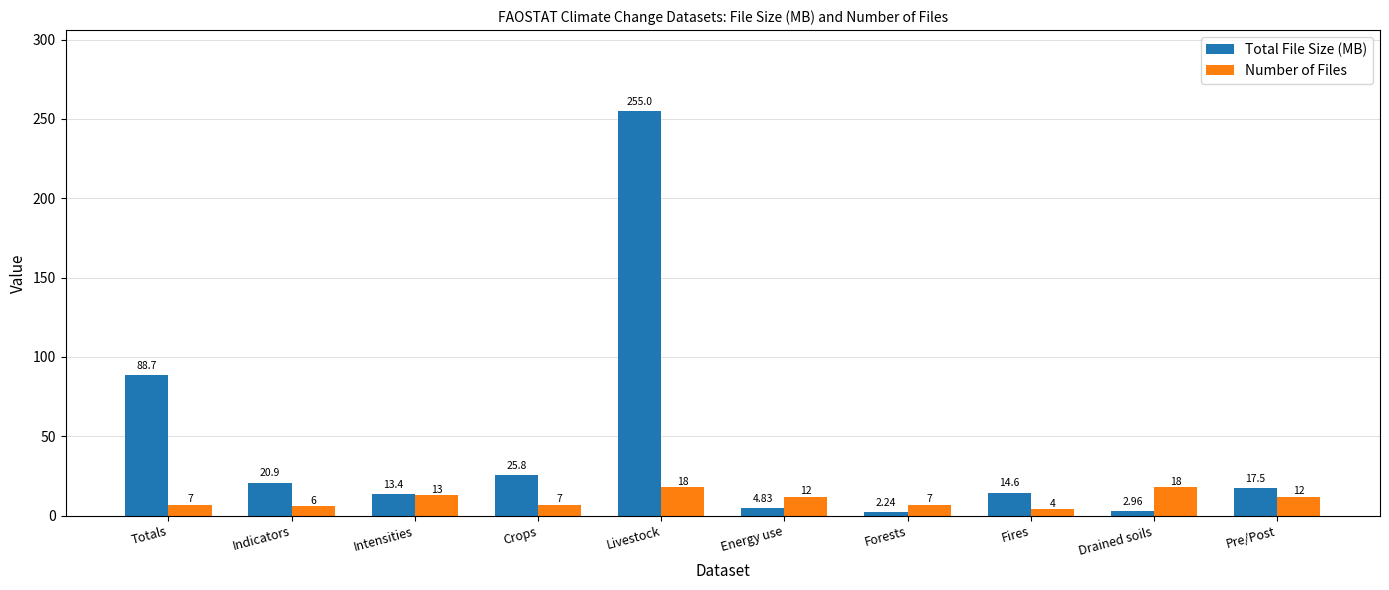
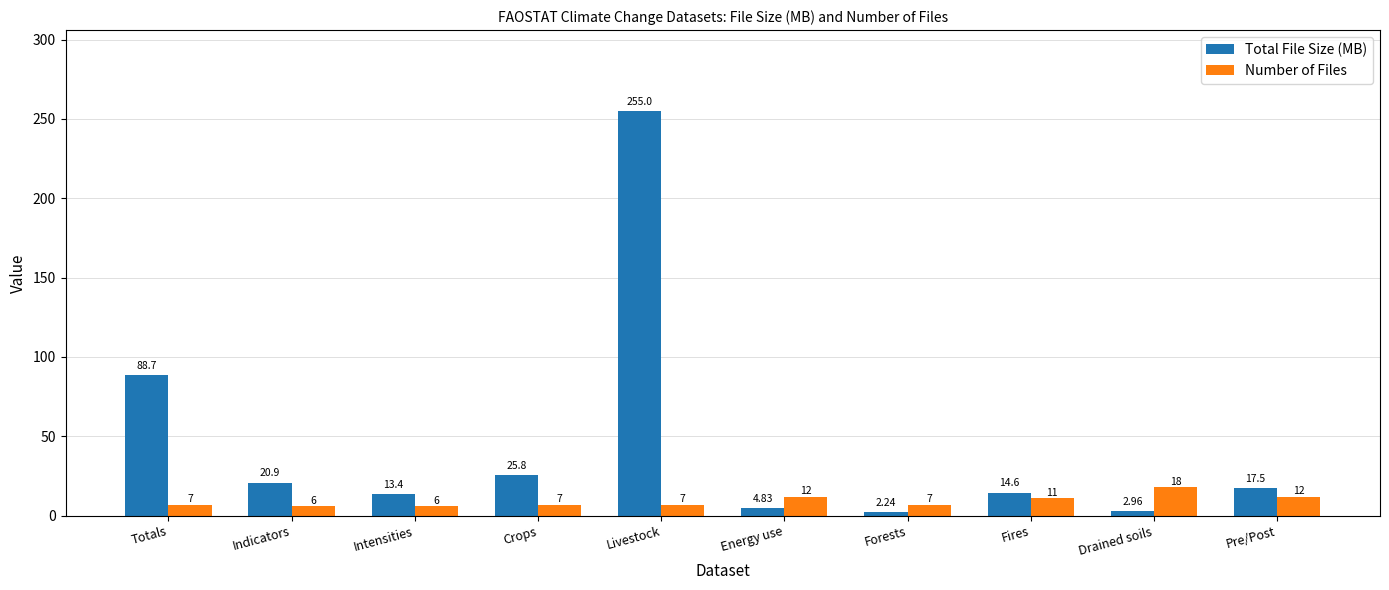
  {
    "Total File Size (MB)": {
      "Totals": 88.7,
      "Indicators": 20.9,
      "Intensities": 13.4,
      "Crops": 25.8,
      "Livestock": 255.0,
      "Energy use": 4.83,
      "Forests": 2.24,
      "Fires": 14.6,
      "Drained soils": 2.96,
      "Pre/Post": 17.5
    },
    "Number of Files": {
      "Totals": 7,
      "Indicators": 6,
-     "Intensities": 13,
+     "Intensities": 6,
      "Crops": 7,
-     "Livestock": 18,
+     "Livestock": 7,
      "Energy use": 12,
      "Forests": 7,
-     "Fires": 4,
+     "Fires": 11,
      "Drained soils": 18,
      "Pre/Post": 12
    }
  }
